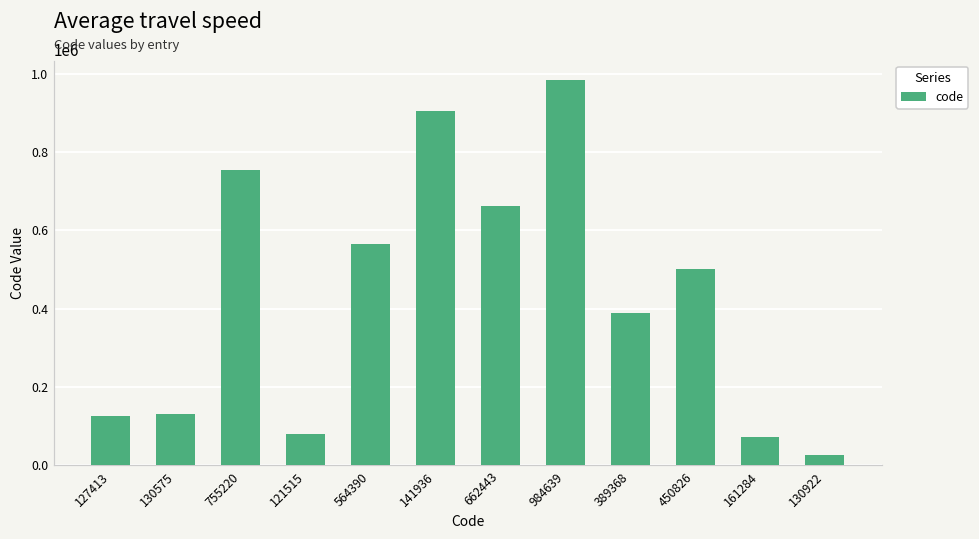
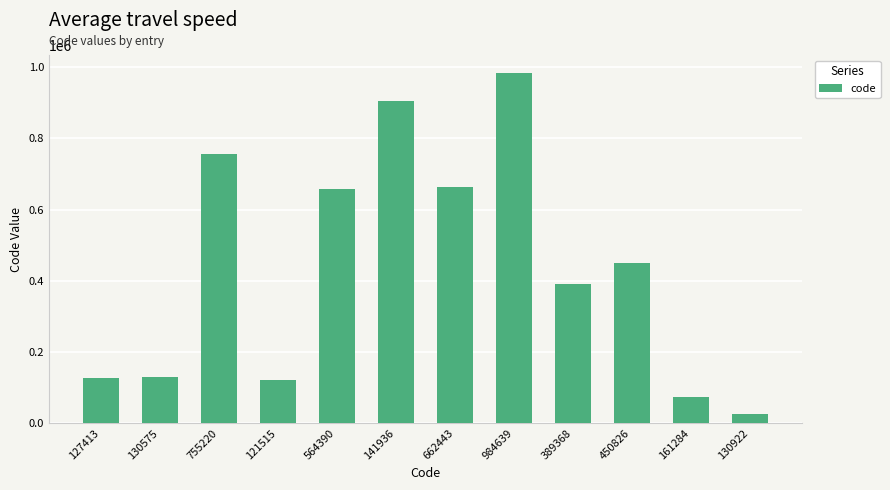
  {
    "127413": 130000,
    "130575": 130000,
    "755220": 760000,
-   "121515": 80000,
-   "564390": 560000,
+   "121515": 120000,
+   "564390": 660000,
    "141936": 910000,
    "662443": 660000,
    "984639": 980000,
    "389368": 390000,
-   "450826": 500000,
+   "450826": 450000,
    "161284": 70000,
    "130922": 30000
  }
